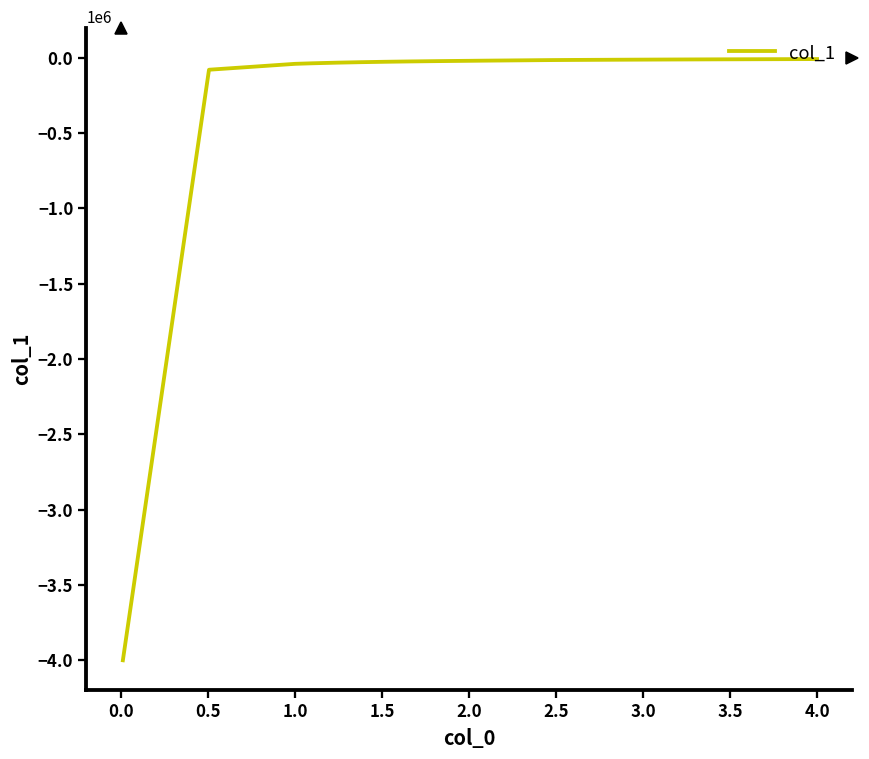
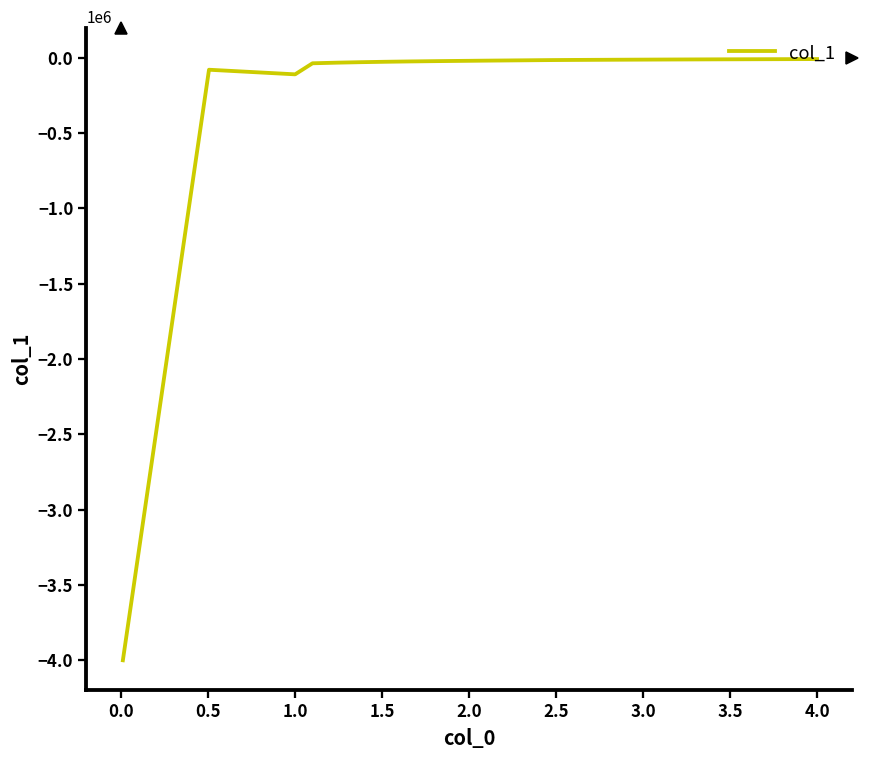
  {
-   "1.0": -40000,
+   "1.0": -110000,
    "2.0": -20000,
    "2.5": -10000,
    "4.0": -10000
  }
